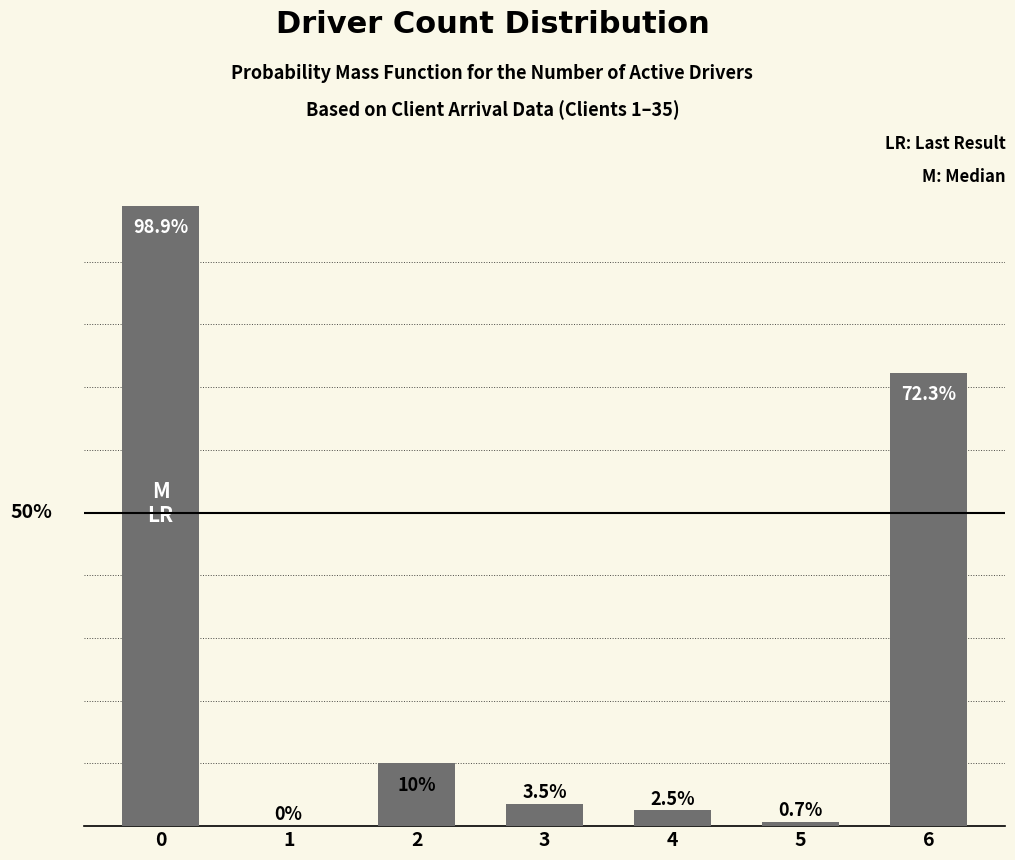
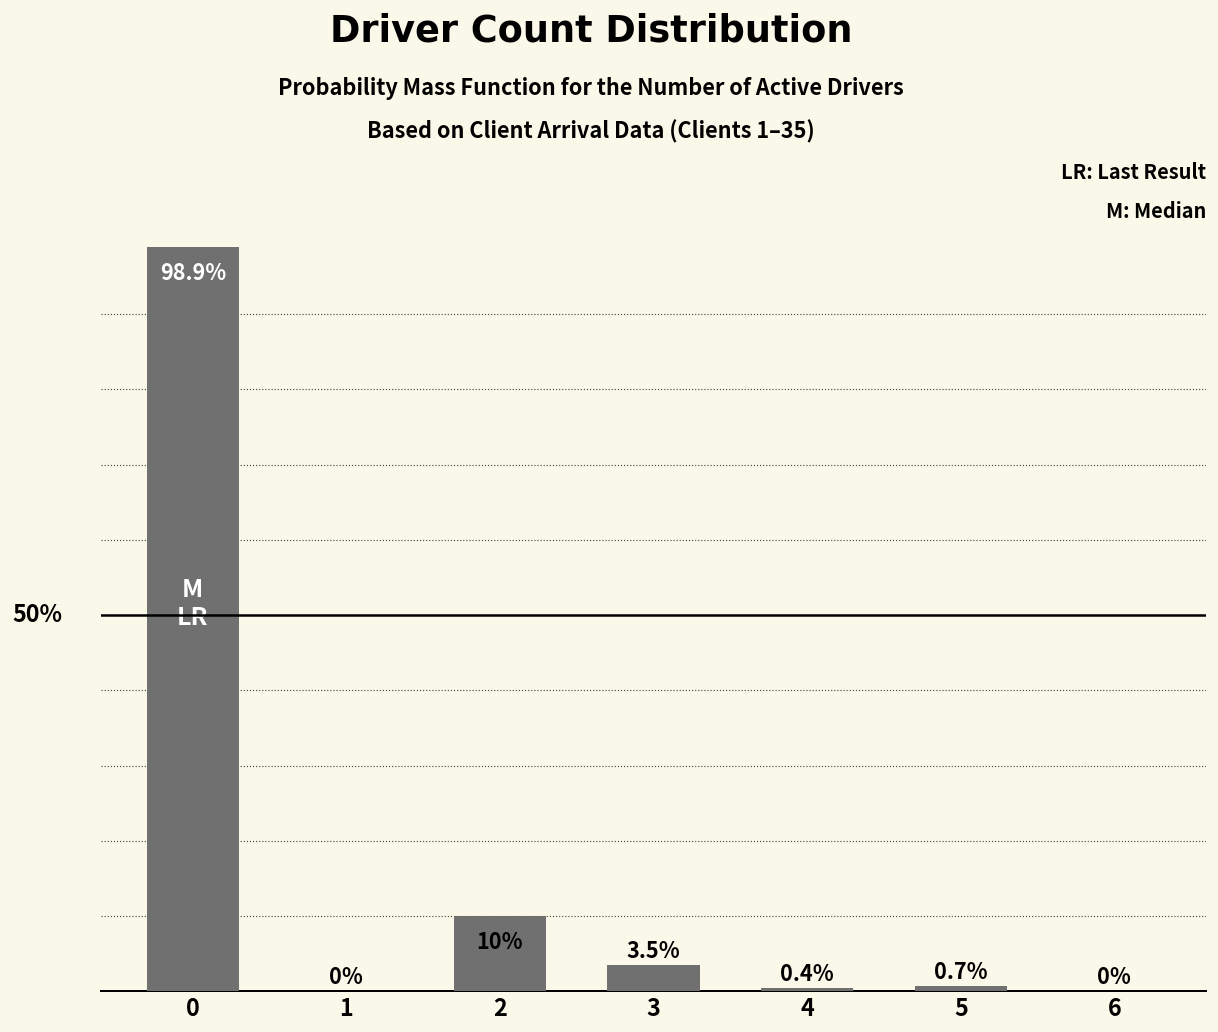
  {
    "0": "98.9%",
    "1": "0%",
    "2": "10%",
    "3": "3.5%",
-   "4": "2.5%",
+   "4": "0.4%",
    "5": "0.7%",
-   "6": "72.3%"
+   "6": "0%"
  }
